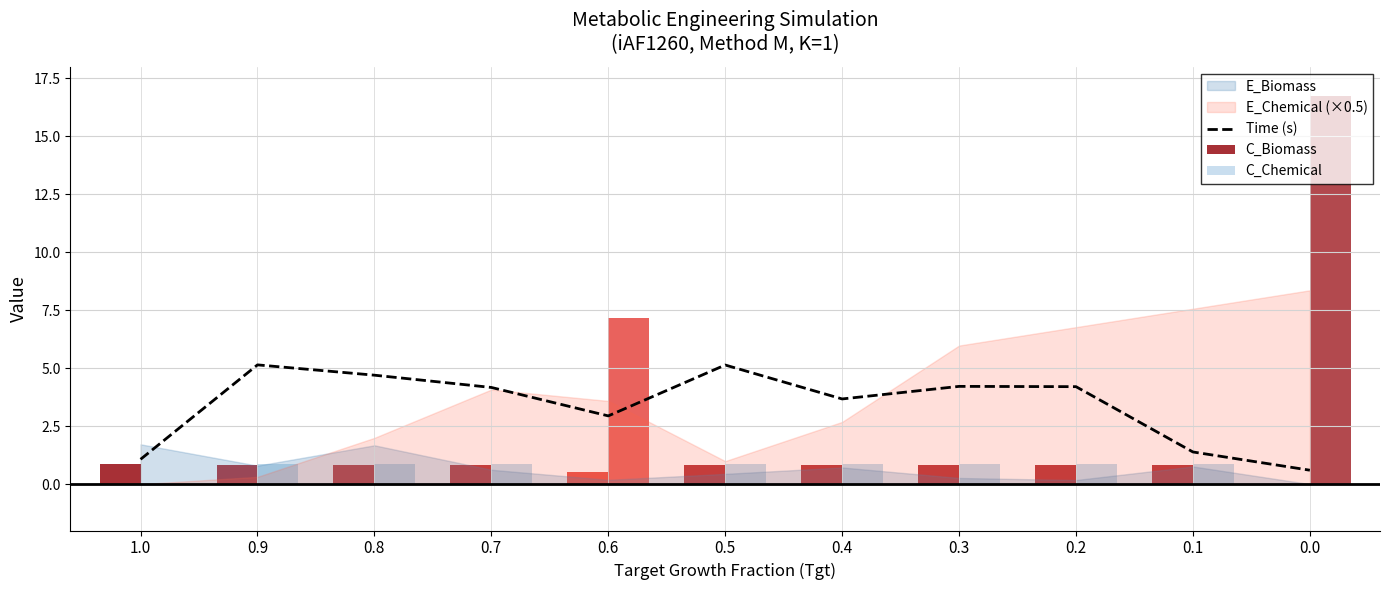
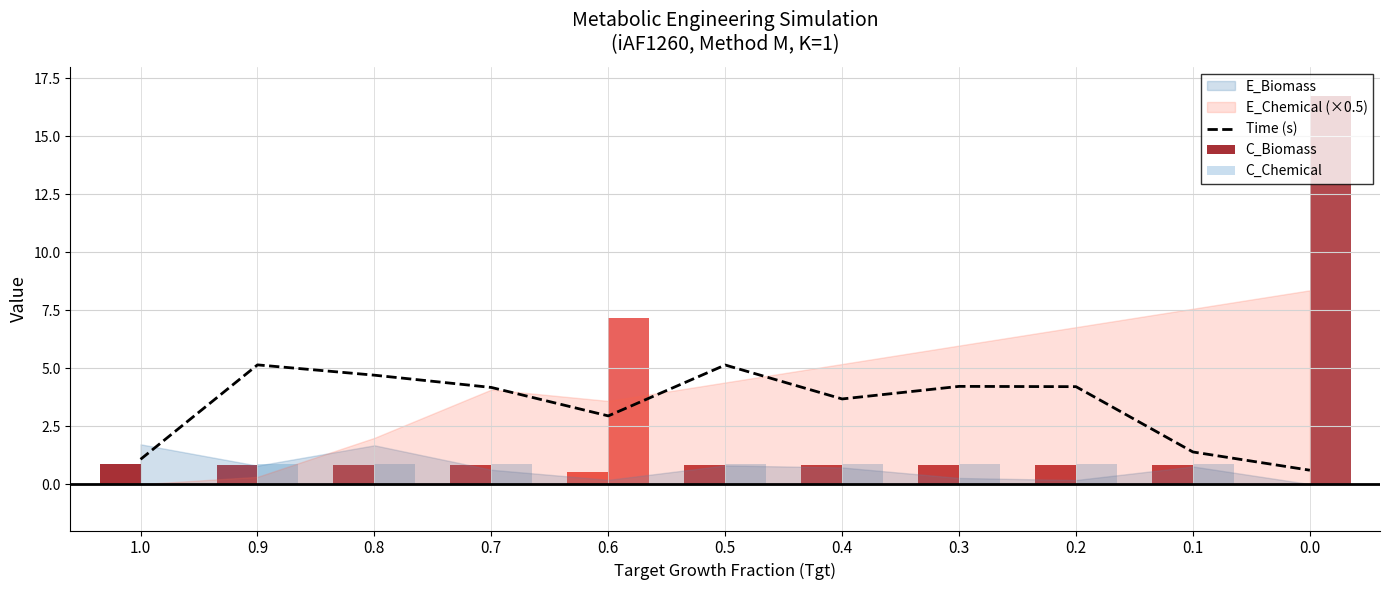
  {
    "E_Biomass": {
      "1.0": 1.7,
      "0.9": 0.8,
      "0.8": 1.7,
      "0.7": 0.6,
      "0.6": 0.2,
-     "0.5": 0.4,
+     "0.5": 0.8,
      "0.4": 0.7,
      "0.3": 0.3,
      "0.2": 0.2,
      "0.1": 0.8,
      "0.0": 0.0
    },
    "Time (s)": {
      "1.0": 1.1,
      "0.9": 5.1,
      "0.8": 4.7,
      "0.6": 2.9,
      "0.5": 5.1,
      "0.4": 3.7,
      "0.3": 4.2,
      "0.2": 4.2,
      "0.1": 1.4,
      "0.0": 0.6
    },
    "E_Chemical (×0.5)": {
      "1.0": 0.0,
      "0.9": 0.3,
      "0.8": 2.0,
      "0.6": 3.6,
-     "0.5": 1.0,
-     "0.4": 2.7,
+     "0.5": 4.4,
+     "0.4": 5.2,
      "0.3": 6.0,
      "0.2": 6.8,
      "0.1": 7.6,
      "0.0": 8.4
    }
  }
